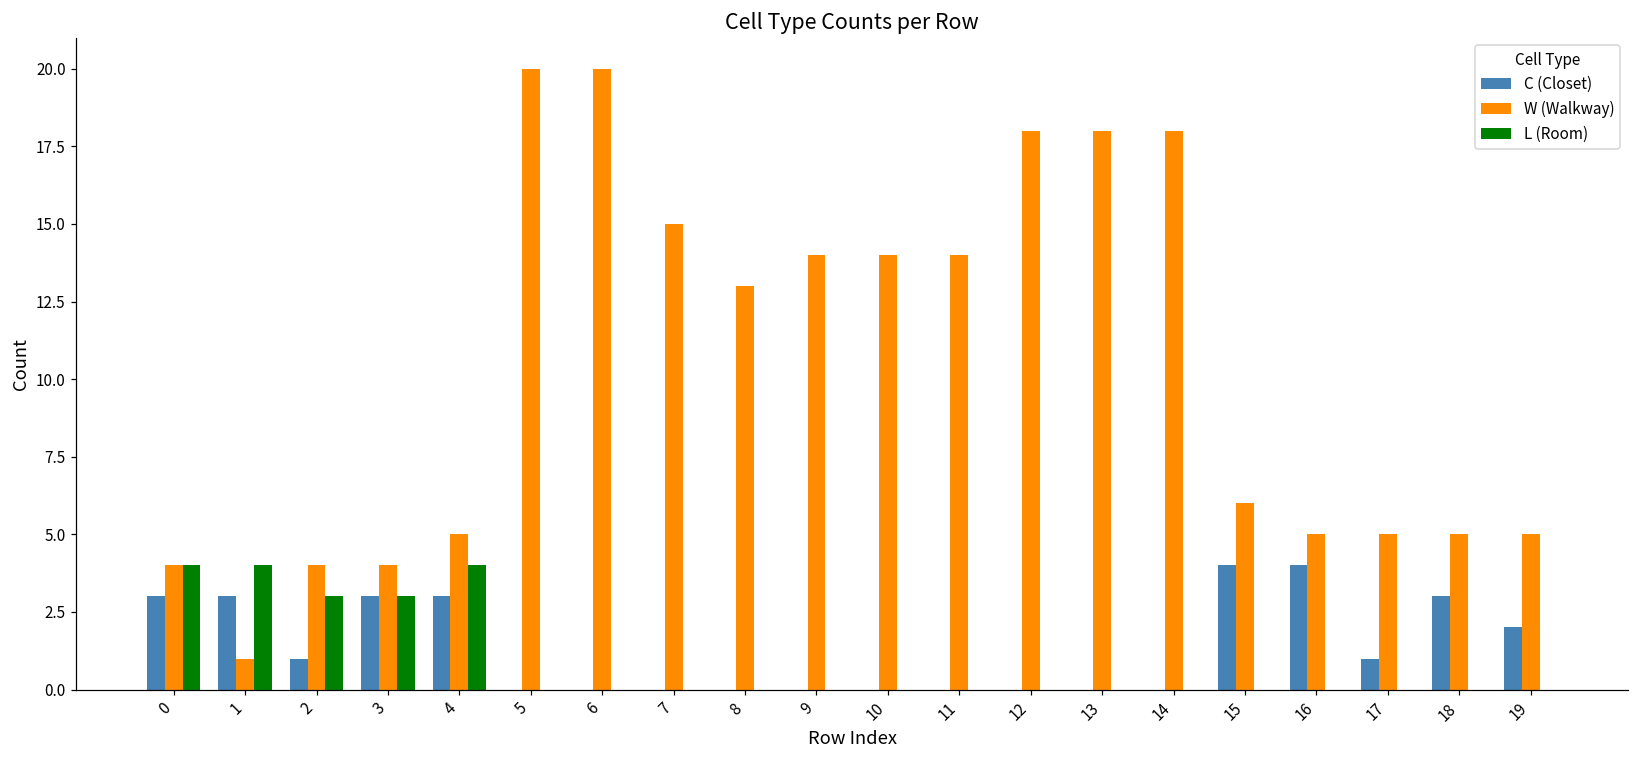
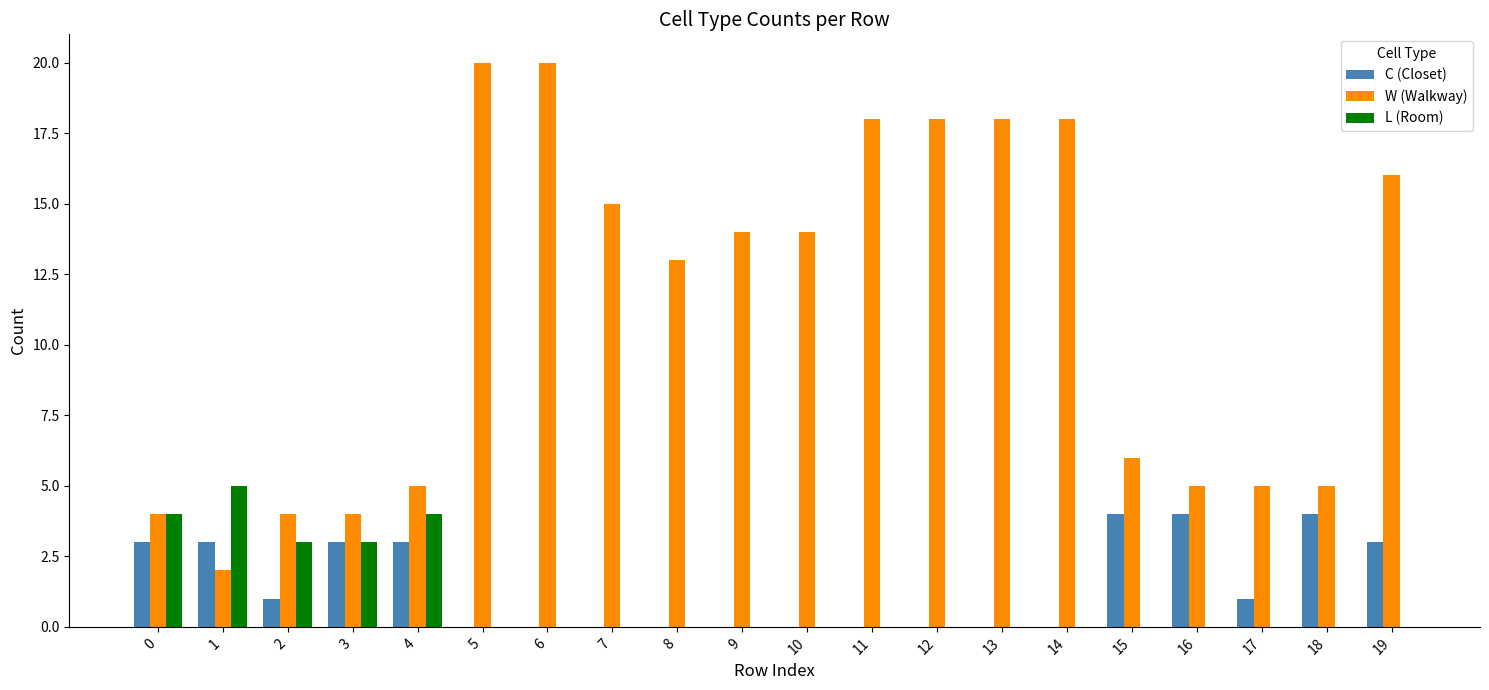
  {
    "C (Closet)": {
      "0": 3,
      "1": 3,
      "2": 1,
      "3": 3,
      "4": 3,
      "5": 0,
      "6": 0,
      "7": 0,
      "8": 0,
      "9": 0,
      "10": 0,
      "11": 0,
      "12": 0,
      "13": 0,
      "14": 0,
      "15": 4,
      "16": 4,
      "17": 1,
-     "18": 3,
-     "19": 2
+     "18": 4,
+     "19": 3
    },
    "W (Walkway)": {
      "0": 4,
-     "1": 1,
+     "1": 2,
      "2": 4,
      "3": 4,
      "4": 5,
      "5": 20,
      "6": 20,
      "7": 15,
      "8": 13,
      "9": 14,
      "10": 14,
-     "11": 14,
+     "11": 18,
      "12": 18,
      "13": 18,
      "14": 18,
      "15": 6,
      "16": 5,
      "17": 5,
      "18": 5,
-     "19": 5
+     "19": 16
    },
    "L (Room)": {
      "0": 4,
-     "1": 4,
+     "1": 5,
      "2": 3,
      "3": 3,
      "4": 4,
      "5": 0,
      "6": 0,
      "7": 0,
      "8": 0,
      "9": 0,
      "10": 0,
      "11": 0,
      "12": 0,
      "13": 0,
      "14": 0,
      "15": 0,
      "16": 0,
      "17": 0,
      "18": 0,
      "19": 0
    }
  }
